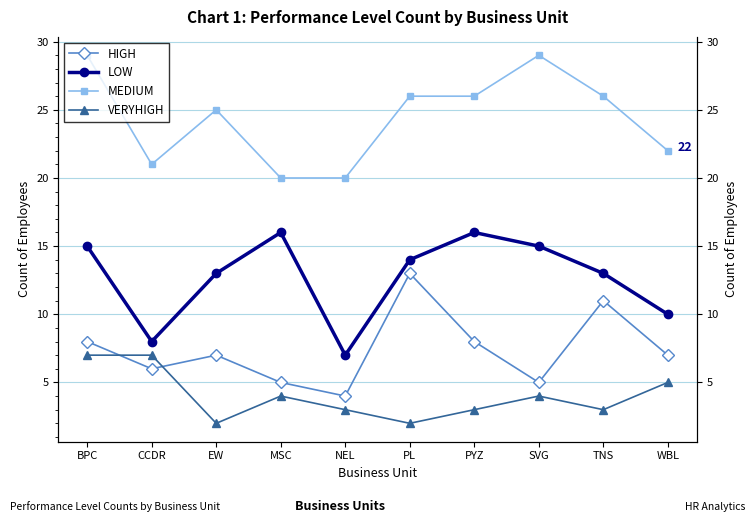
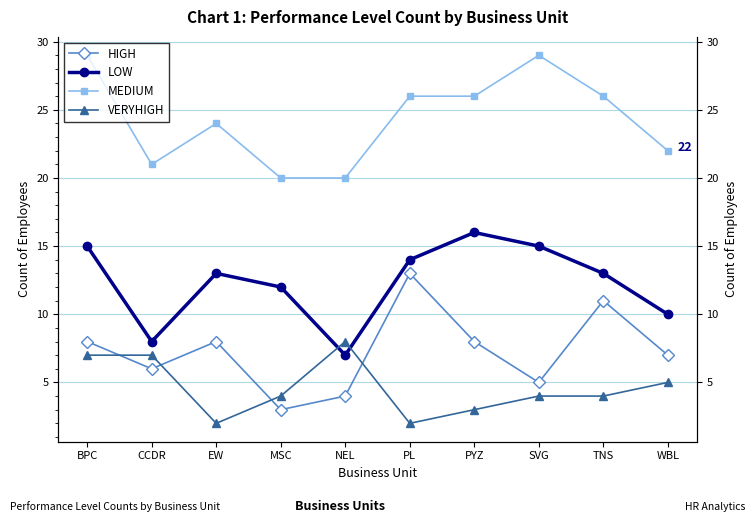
  {
    "HIGH": {
      "BPC": 8,
      "CCDR": 6,
-     "EW": 7,
-     "MSC": 5,
+     "EW": 8,
+     "MSC": 3,
      "NEL": 4,
      "PL": 13,
      "PYZ": 8,
      "SVG": 5,
      "TNS": 11,
      "WBL": 7
    },
    "LOW": {
      "BPC": 15,
      "CCDR": 8,
      "EW": 13,
-     "MSC": 16,
+     "MSC": 12,
      "NEL": 7,
      "PL": 14,
      "PYZ": 16,
      "SVG": 15,
      "TNS": 13,
      "WBL": 10
    },
    "MEDIUM": {
      "CCDR": 21,
-     "EW": 25,
+     "EW": 24,
      "MSC": 20,
      "NEL": 20,
      "PL": 26,
      "PYZ": 26,
      "SVG": 29,
      "TNS": 26
    },
    "VERYHIGH": {
      "BPC": 7,
      "CCDR": 7,
      "EW": 2,
      "MSC": 4,
-     "NEL": 3,
+     "NEL": 8,
      "PL": 2,
      "PYZ": 3,
      "SVG": 4,
-     "TNS": 3,
+     "TNS": 4,
      "WBL": 5
    }
  }
